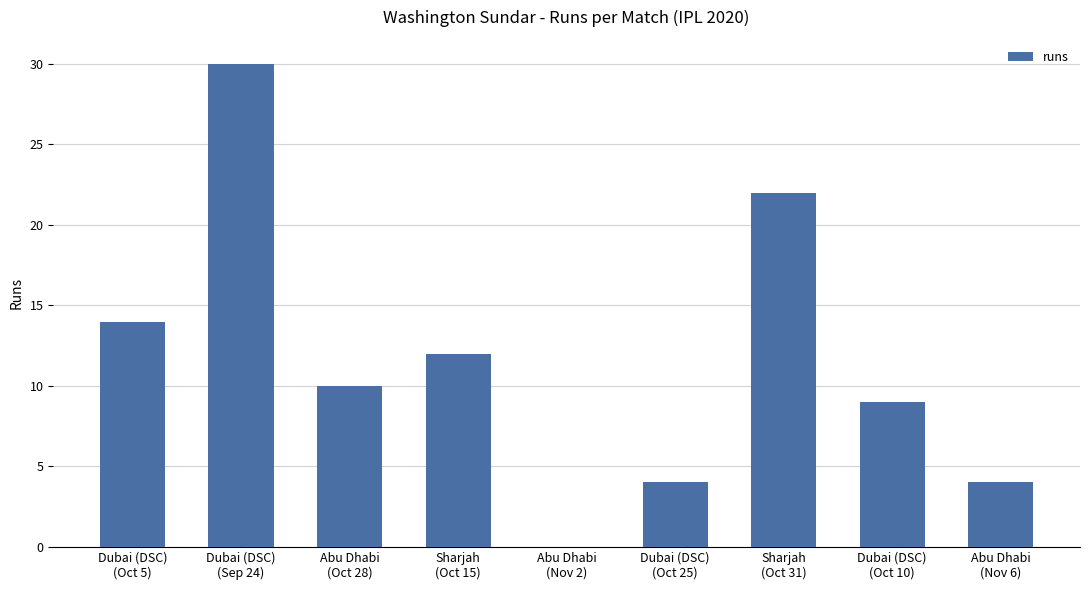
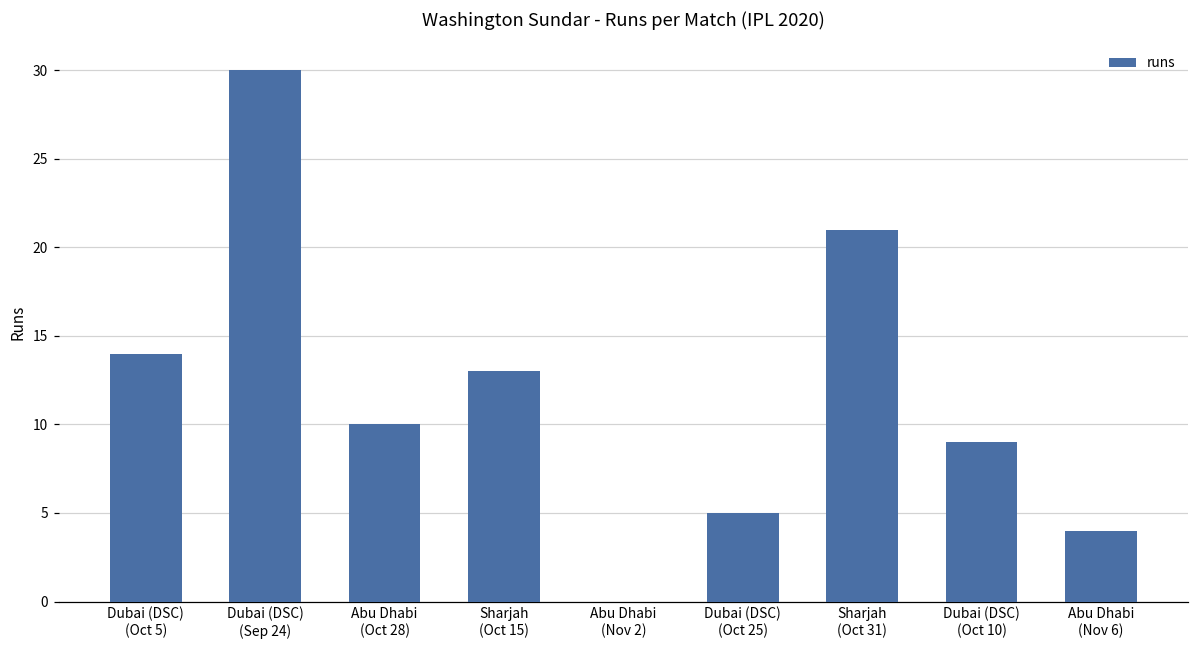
  {
    "Dubai (DSC) (Oct 5)": 14,
    "Dubai (DSC) (Sep 24)": 30,
    "Abu Dhabi (Oct 28)": 10,
-   "Sharjah (Oct 15)": 12,
+   "Sharjah (Oct 15)": 13,
    "Abu Dhabi (Nov 2)": 0,
-   "Dubai (DSC) (Oct 25)": 4,
-   "Sharjah (Oct 31)": 22,
+   "Dubai (DSC) (Oct 25)": 5,
+   "Sharjah (Oct 31)": 21,
    "Dubai (DSC) (Oct 10)": 9,
    "Abu Dhabi (Nov 6)": 4
  }
